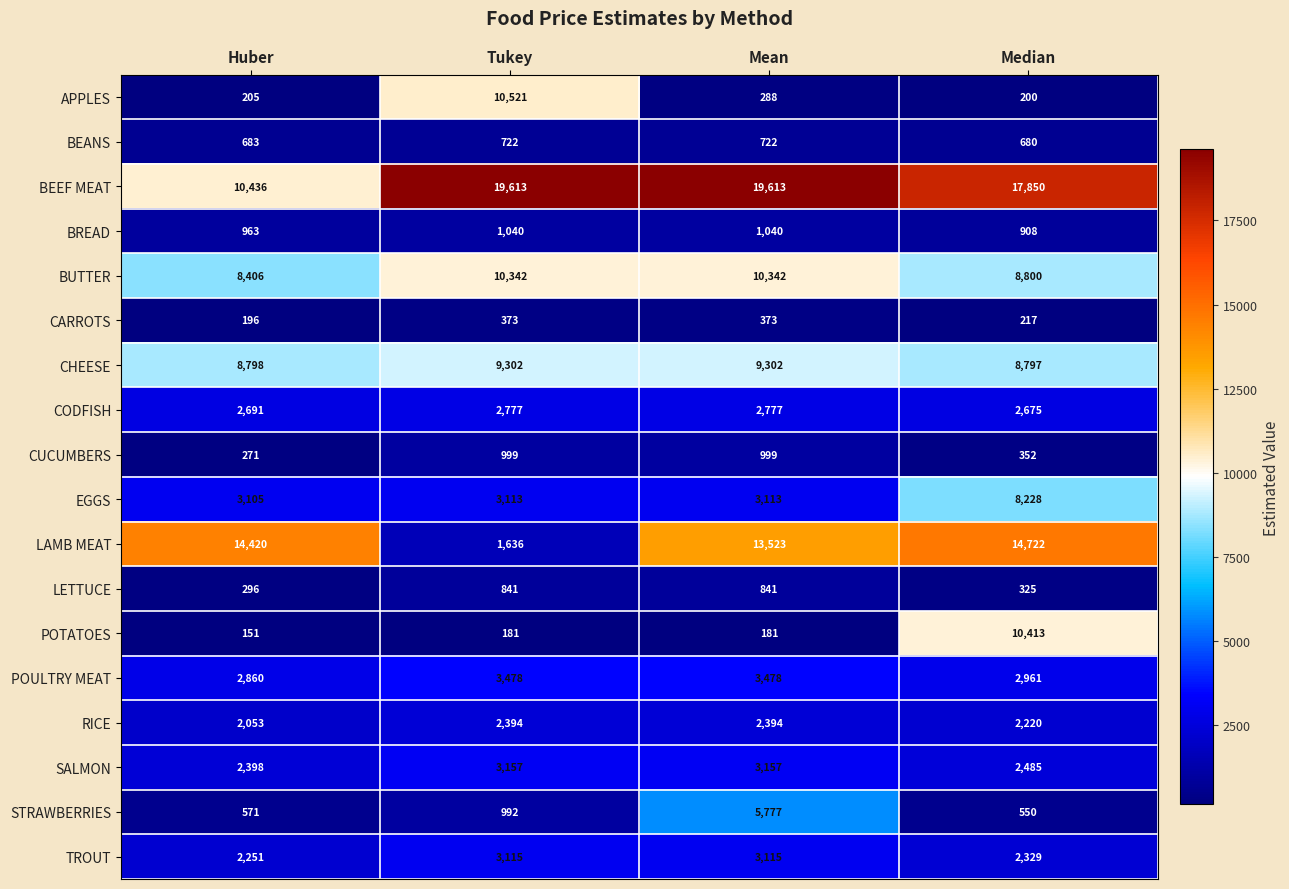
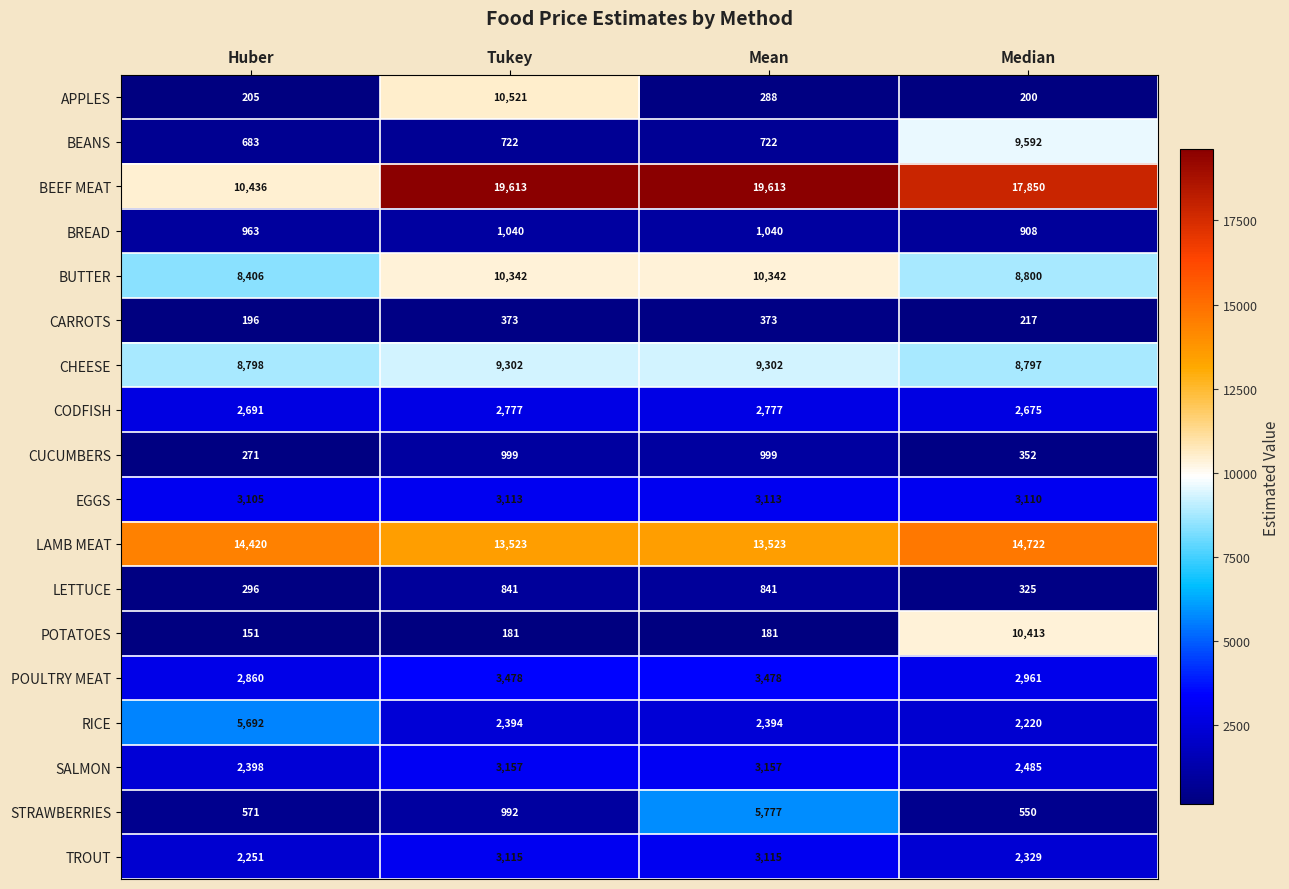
  {
    "APPLES": {
      "Huber": "205",
      "Tukey": "10,521",
      "Mean": "288",
      "Median": "200"
    },
    "BEANS": {
      "Huber": "683",
      "Tukey": "722",
      "Mean": "722",
-     "Median": "680"
+     "Median": "9,592"
    },
    "BEEF MEAT": {
      "Huber": "10,436",
      "Tukey": "19,613",
      "Mean": "19,613",
      "Median": "17,850"
    },
    "BREAD": {
      "Huber": "963",
      "Tukey": "1,040",
      "Mean": "1,040",
      "Median": "908"
    },
    "BUTTER": {
      "Huber": "8,406",
      "Tukey": "10,342",
      "Mean": "10,342",
      "Median": "8,800"
    },
    "CARROTS": {
      "Huber": "196",
      "Tukey": "373",
      "Mean": "373",
      "Median": "217"
    },
    "CHEESE": {
      "Huber": "8,798",
      "Tukey": "9,302",
      "Mean": "9,302",
      "Median": "8,797"
    },
    "CODFISH": {
      "Huber": "2,691",
      "Tukey": "2,777",
      "Mean": "2,777",
      "Median": "2,675"
    },
    "CUCUMBERS": {
      "Huber": "271",
      "Tukey": "999",
      "Mean": "999",
      "Median": "352"
    },
    "EGGS": {
      "Huber": "3,105",
      "Tukey": "3,113",
      "Mean": "3,113",
-     "Median": "8,228"
+     "Median": "3,110"
    },
    "LAMB MEAT": {
      "Huber": "14,420",
-     "Tukey": "1,636",
+     "Tukey": "13,523",
      "Mean": "13,523",
      "Median": "14,722"
    },
    "LETTUCE": {
      "Huber": "296",
      "Tukey": "841",
      "Mean": "841",
      "Median": "325"
    },
    "POTATOES": {
      "Huber": "151",
      "Tukey": "181",
      "Mean": "181",
      "Median": "10,413"
    },
    "POULTRY MEAT": {
      "Huber": "2,860",
      "Tukey": "3,478",
      "Mean": "3,478",
      "Median": "2,961"
    },
    "RICE": {
-     "Huber": "2,053",
+     "Huber": "5,692",
      "Tukey": "2,394",
      "Mean": "2,394",
      "Median": "2,220"
    },
    "SALMON": {
      "Huber": "2,398",
      "Tukey": "3,157",
      "Mean": "3,157",
      "Median": "2,485"
    },
    "STRAWBERRIES": {
      "Huber": "571",
      "Tukey": "992",
      "Mean": "5,777",
      "Median": "550"
    },
    "TROUT": {
      "Huber": "2,251",
      "Tukey": "3,115",
      "Mean": "3,115",
      "Median": "2,329"
    }
  }
